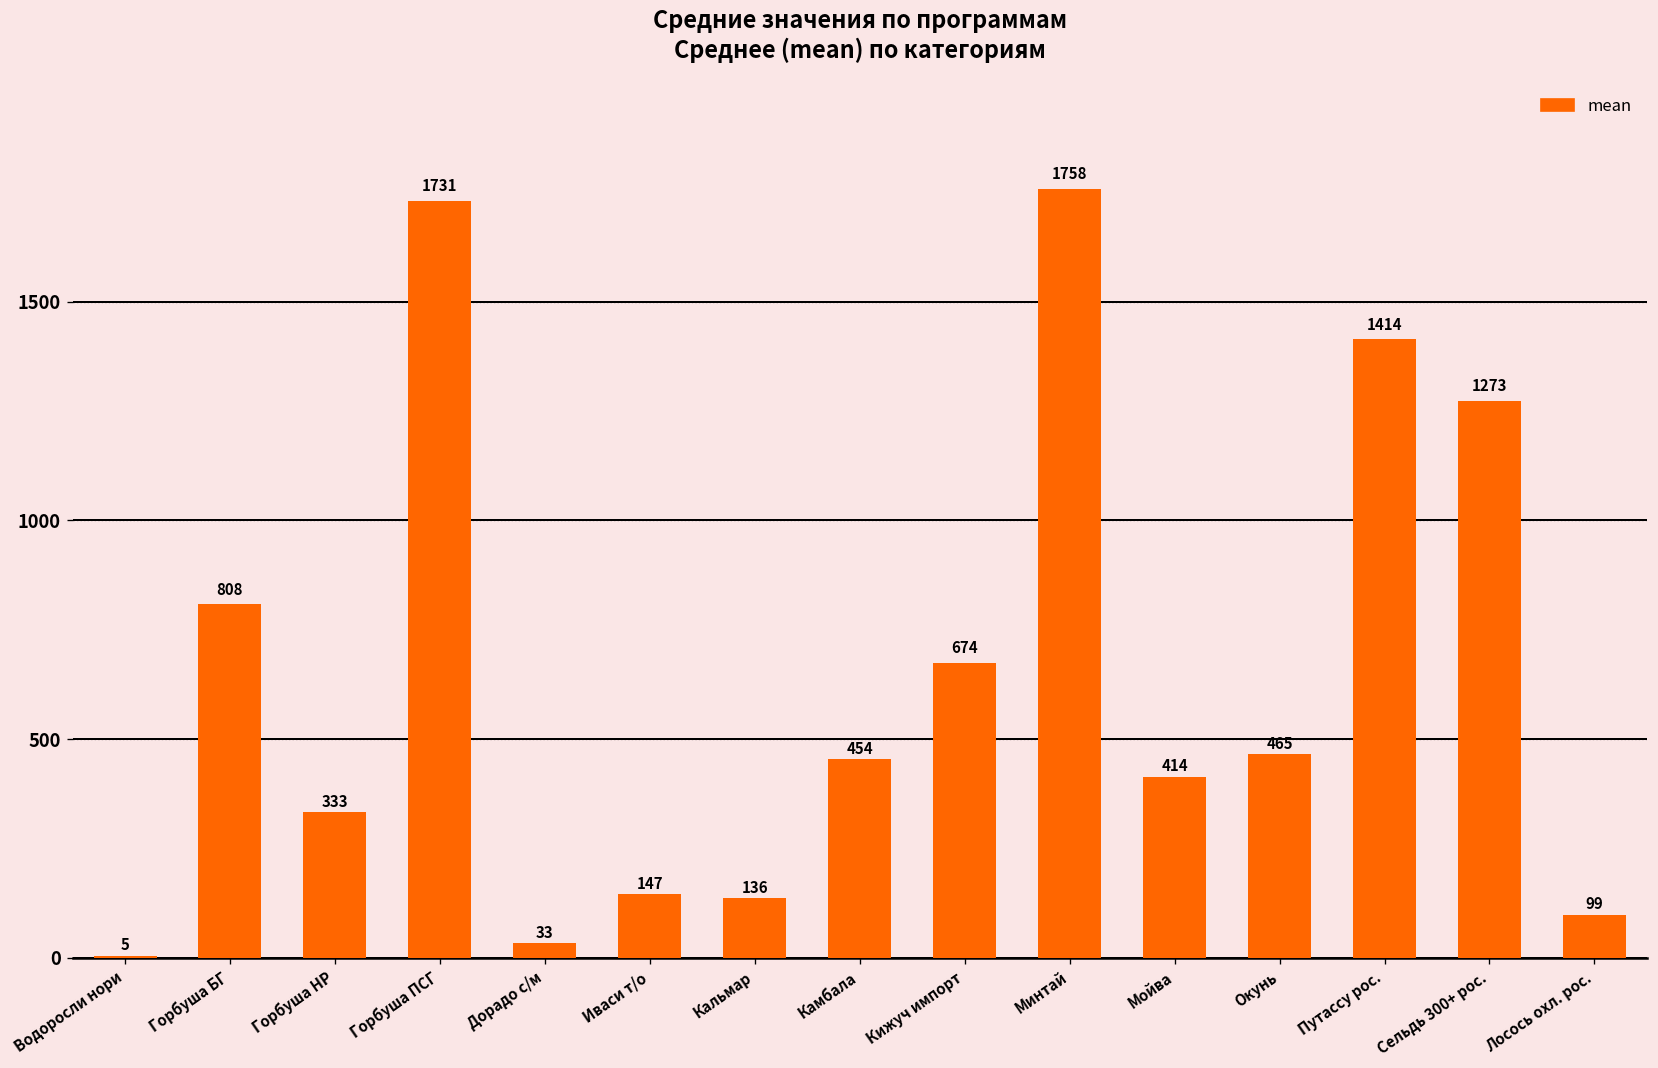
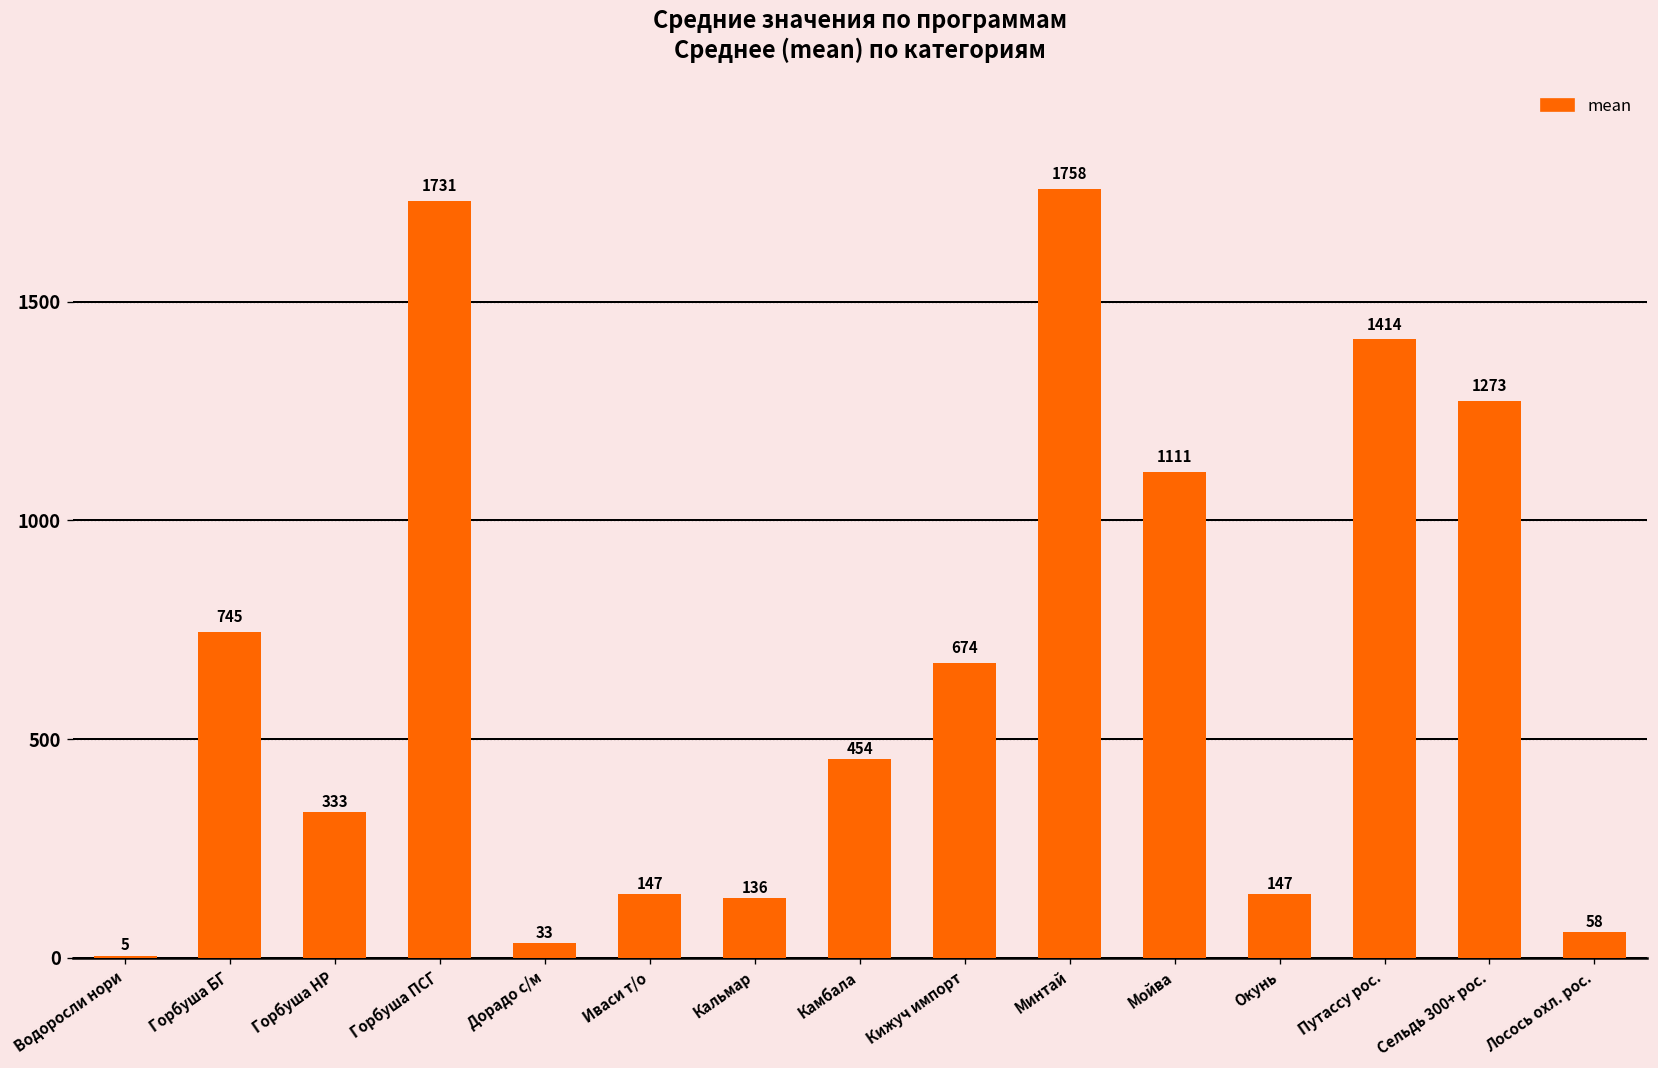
  {
    "Водоросли нори": 5,
-   "Горбуша БГ": 808,
+   "Горбуша БГ": 745,
    "Горбуша НР": 333,
    "Горбуша ПСГ": 1731,
    "Дорадо с/м": 33,
    "Иваси т/о": 147,
    "Кальмар": 136,
    "Камбала": 454,
    "Кижуч импорт": 674,
    "Минтай": 1758,
-   "Мойва": 414,
-   "Окунь": 465,
+   "Мойва": 1111,
+   "Окунь": 147,
    "Путассу рос.": 1414,
    "Сельдь 300+ рос.": 1273,
-   "Лосось охл. рос.": 99
+   "Лосось охл. рос.": 58
  }
